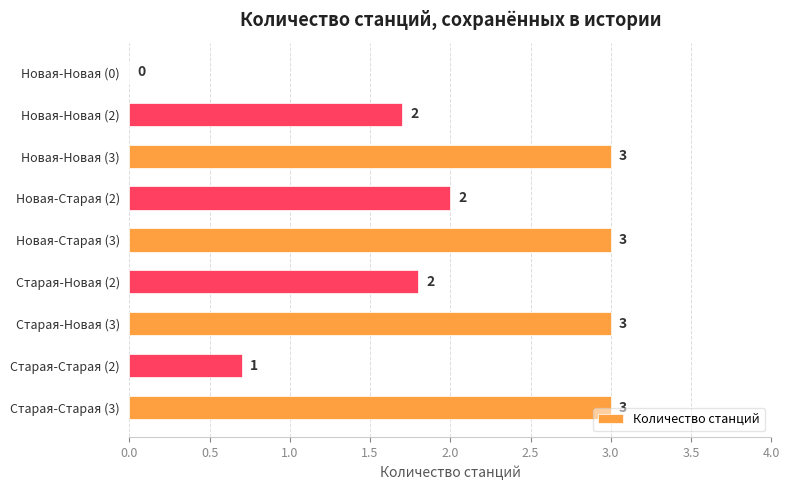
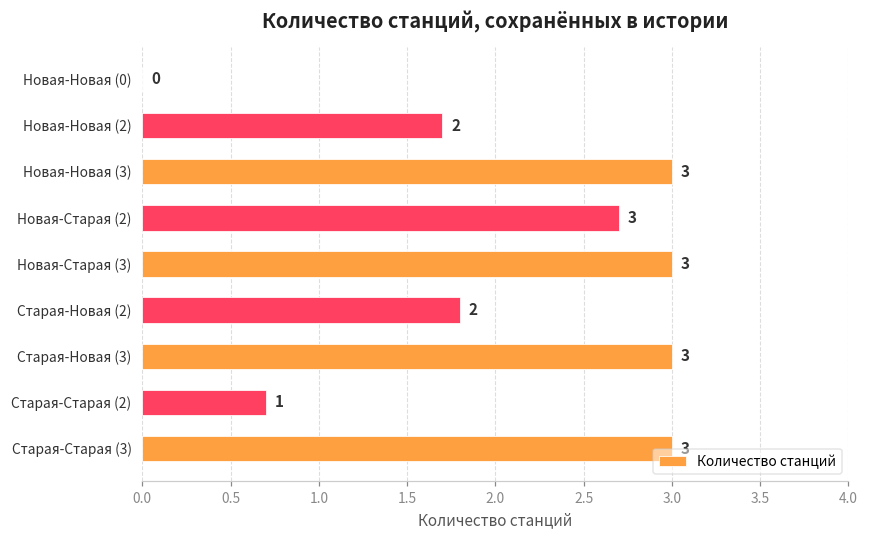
  {
    "Новая-Новая (0)": 0,
    "Новая-Новая (2)": 2,
    "Новая-Новая (3)": 3,
-   "Новая-Старая (2)": 2,
+   "Новая-Старая (2)": 3,
    "Новая-Старая (3)": 3,
    "Старая-Новая (2)": 2,
    "Старая-Новая (3)": 3,
    "Старая-Старая (2)": 1
  }
